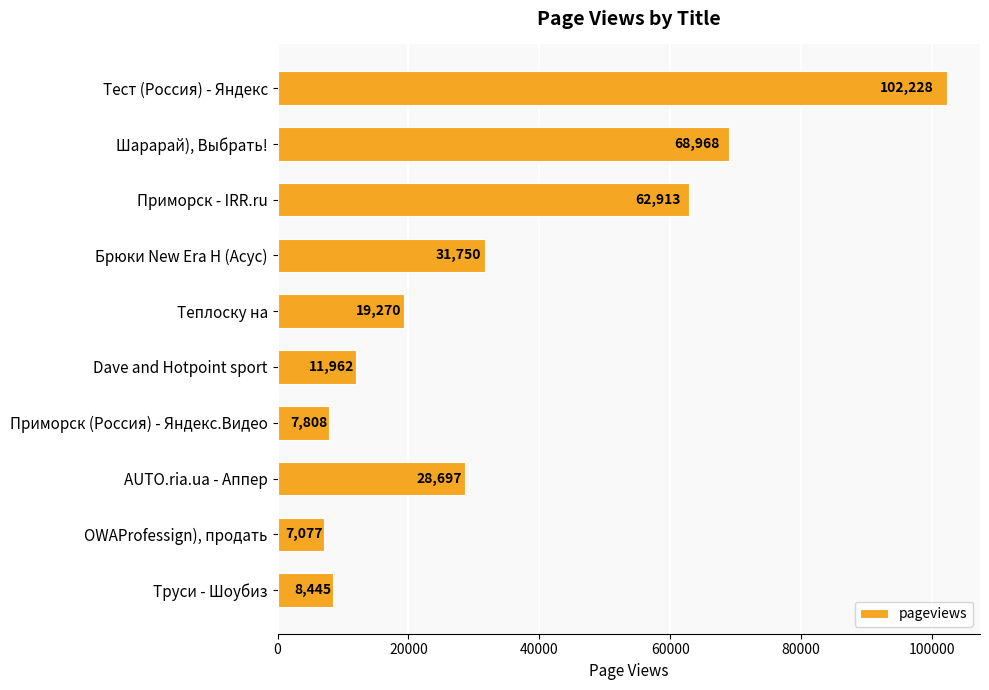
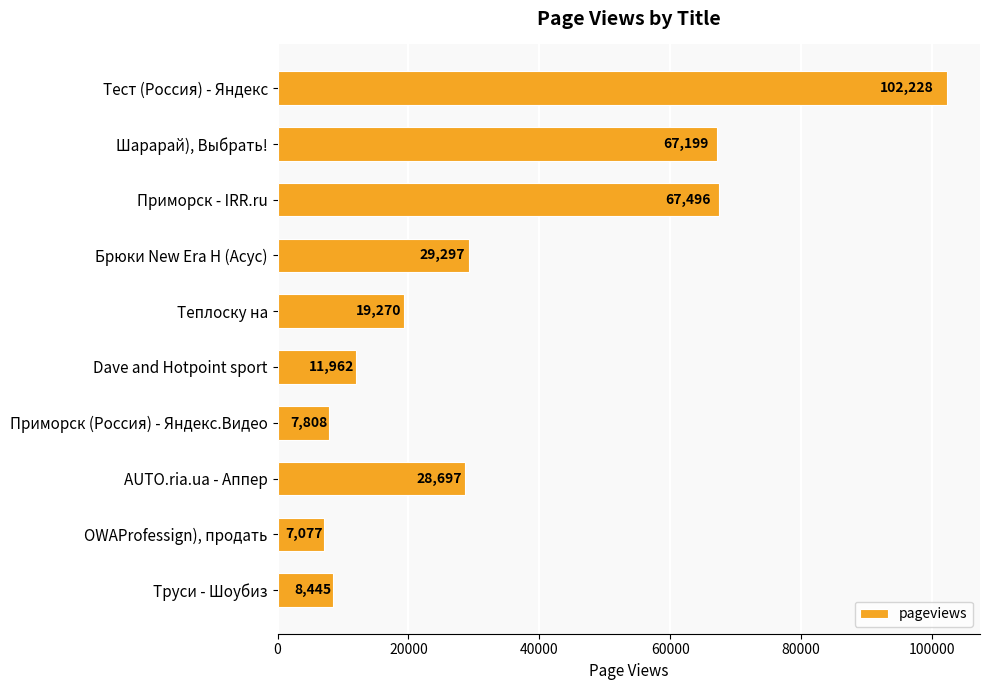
  {
    "Тест (Россия) - Яндекс": "102,228",
-   "Шарарай), Выбрать!": "68,968",
-   "Приморск - IRR.ru": "62,913",
-   "Брюки New Era H (Асус)": "31,750",
+   "Шарарай), Выбрать!": "67,199",
+   "Приморск - IRR.ru": "67,496",
+   "Брюки New Era H (Асус)": "29,297",
    "Теплоску на": "19,270",
    "Dave and Hotpoint sport": "11,962",
    "Приморск (Россия) - Яндекс.Видео": "7,808",
    "AUTO.ria.ua - Аппер": "28,697",
    "OWAProfessign), продать": "7,077",
    "Труси - Шоубиз": "8,445"
  }
